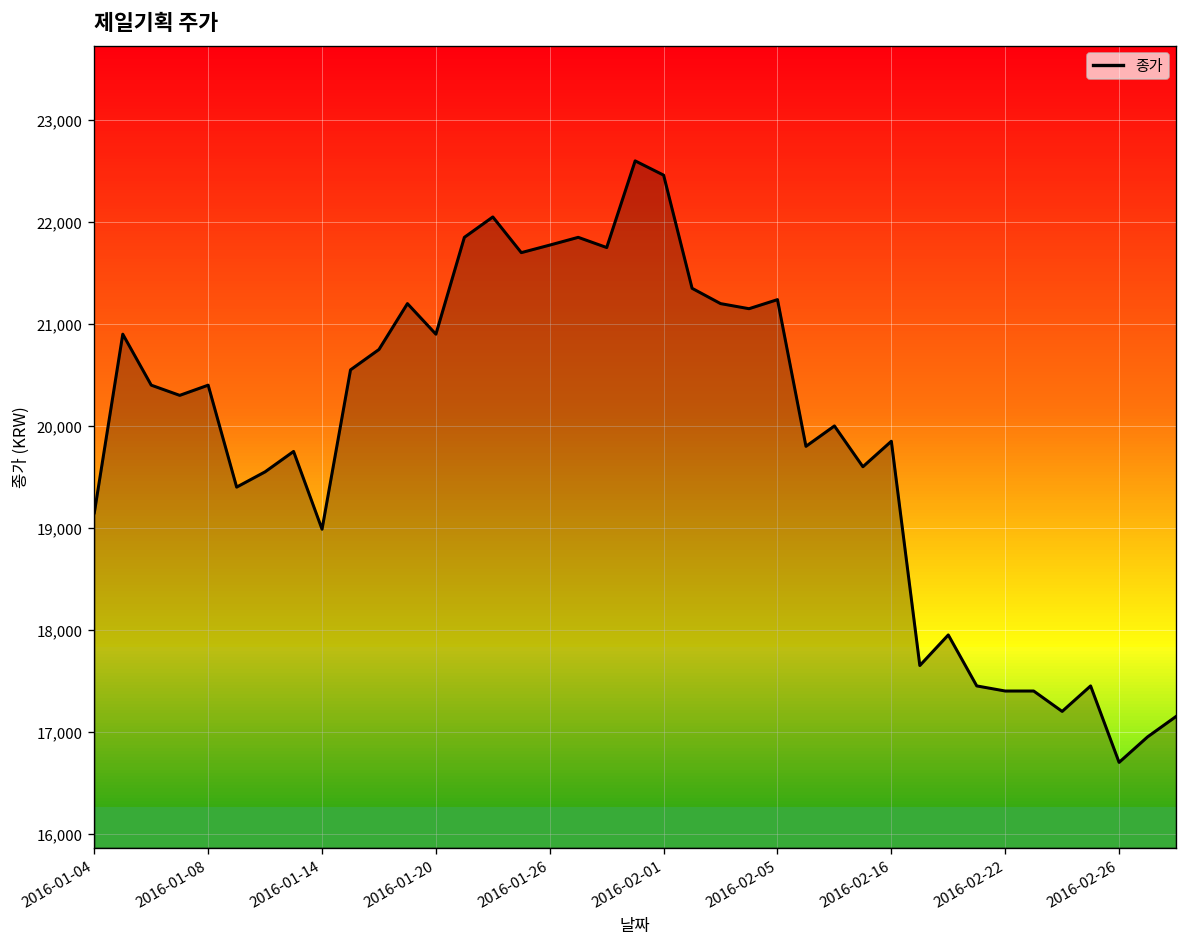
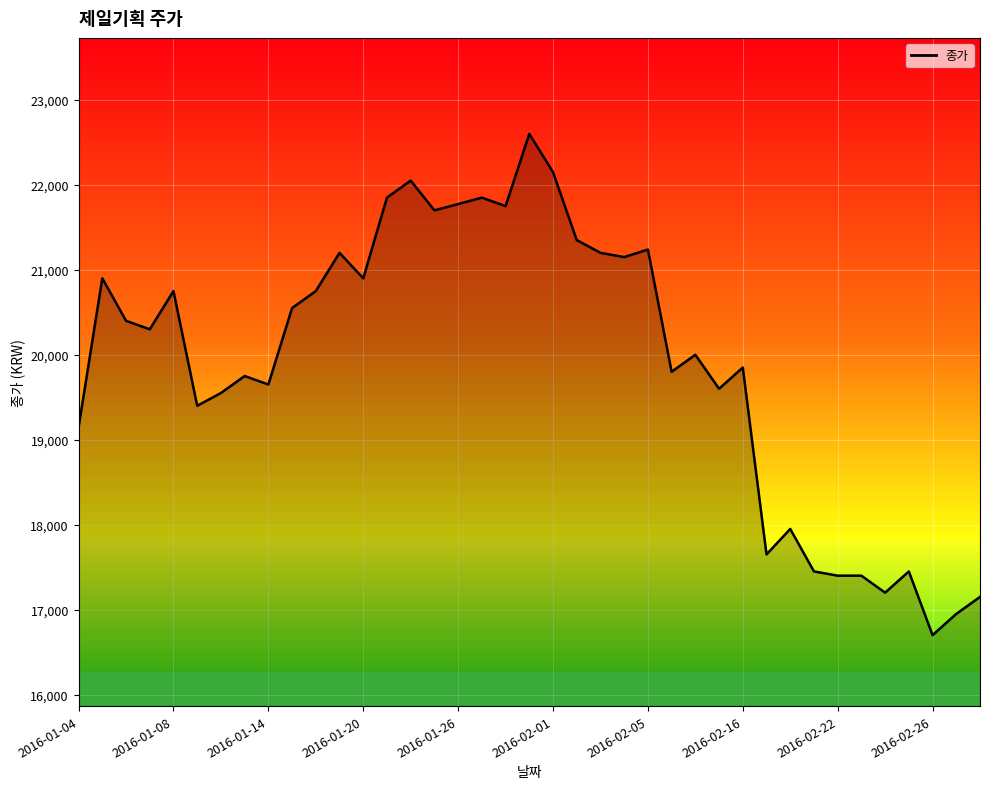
  {
    "2016-01-04": "19,100",
-   "2016-01-08": "20,400",
-   "2016-01-14": "19,000",
+   "2016-01-08": "20,800",
+   "2016-01-14": "19,700",
    "2016-01-20": "20,900",
    "2016-01-26": "21,800",
-   "2016-02-01": "22,500",
+   "2016-02-01": "22,200",
    "2016-02-05": "21,200",
    "2016-02-16": "19,900",
    "2016-02-22": "17,400",
    "2016-02-26": "16,700"
  }
